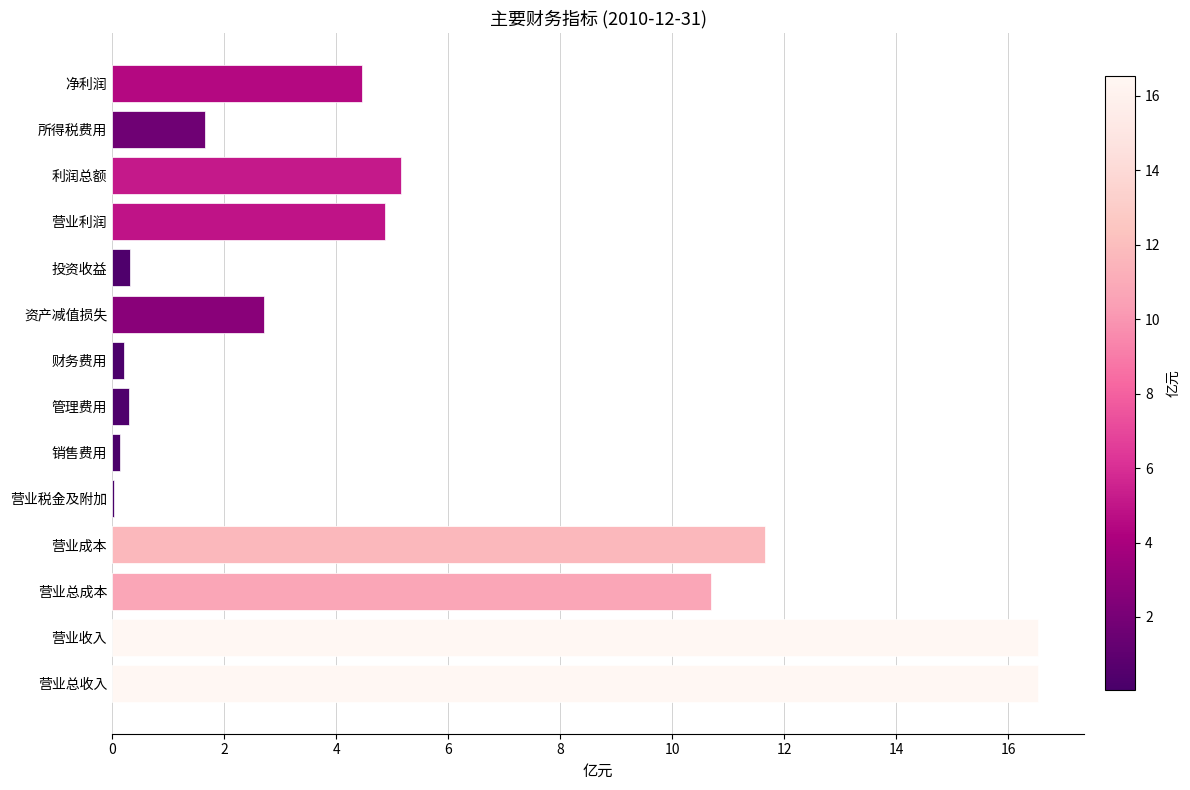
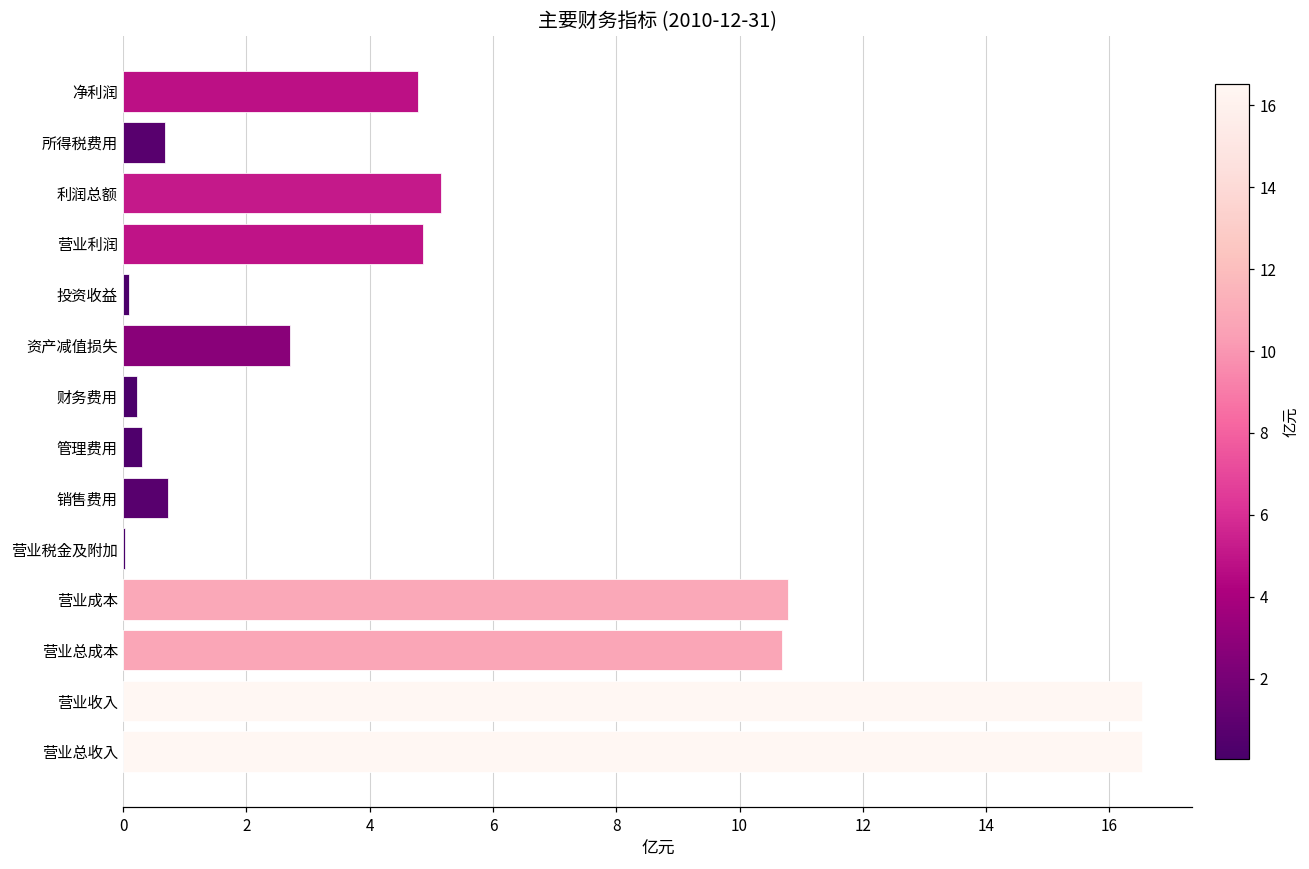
  {
-   "净利润": 4.5,
-   "所得税费用": 1.7,
+   "净利润": 4.8,
+   "所得税费用": 0.7,
    "利润总额": 5.2,
    "营业利润": 4.9,
-   "投资收益": 0.3,
+   "投资收益": 0.1,
    "资产减值损失": 2.7,
    "财务费用": 0.2,
    "管理费用": 0.3,
-   "销售费用": 0.1,
-   "营业成本": 11.7,
+   "销售费用": 0.7,
+   "营业成本": 10.8,
    "营业总成本": 10.7,
    "营业收入": 16.5,
    "营业总收入": 16.5
  }
